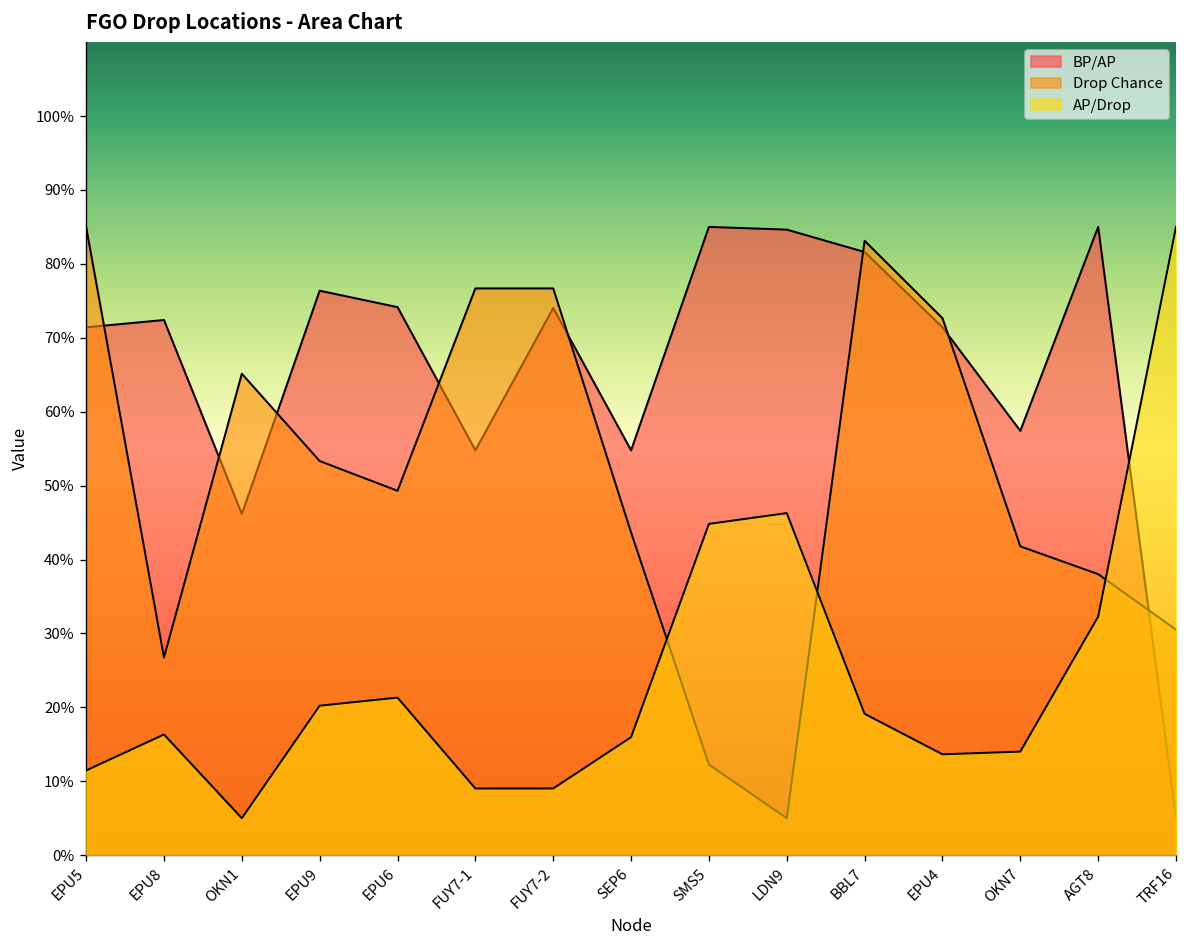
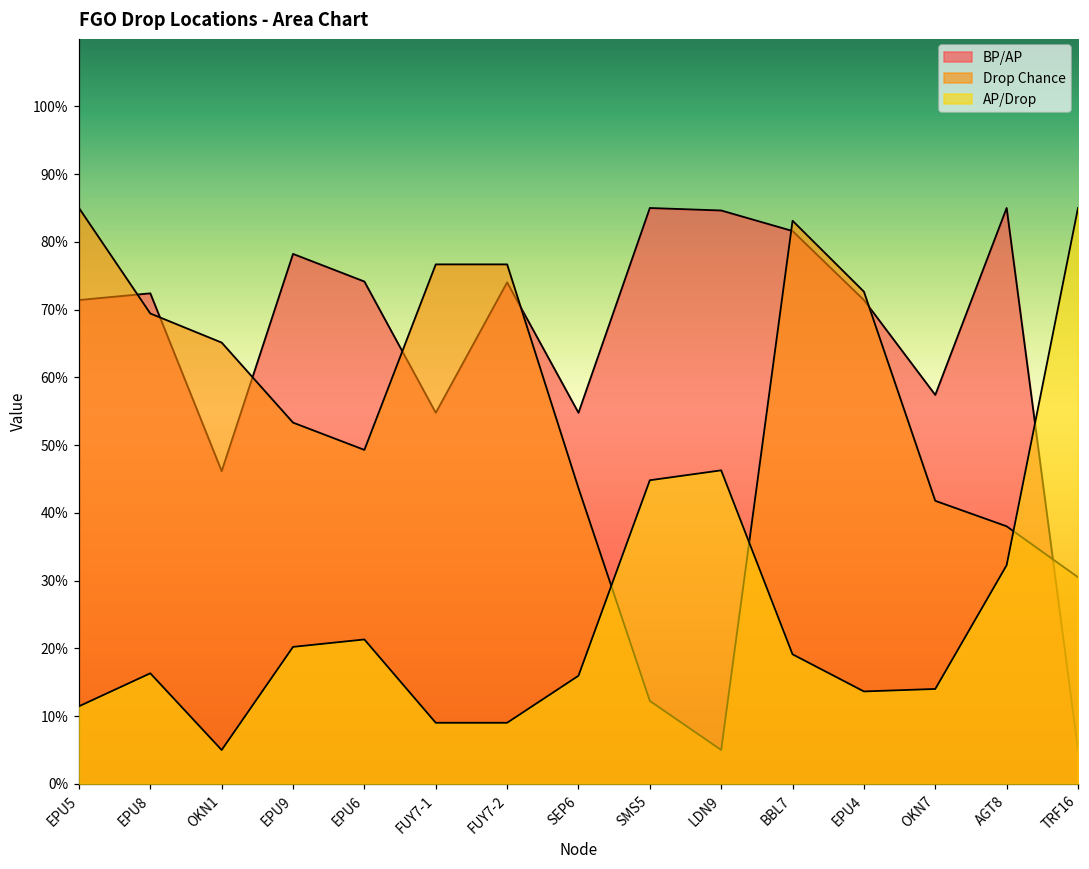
  {
    "BP/AP": {
      "EPU5": "71%",
      "EPU8": "72%",
      "OKN1": "46%",
-     "EPU9": "76%",
+     "EPU9": "78%",
      "EPU6": "74%",
      "FUY7-1": "55%",
      "FUY7-2": "74%",
      "SEP6": "55%",
      "SMS5": "85%",
      "LDN9": "85%",
      "BBL7": "82%",
      "EPU4": "71%",
      "OKN7": "57%",
      "AGT8": "85%",
      "TRF16": "5%"
    },
    "Drop Chance": {
      "EPU5": "85%",
-     "EPU8": "27%",
+     "EPU8": "69%",
      "OKN1": "65%",
      "EPU9": "53%",
      "EPU6": "49%",
      "FUY7-1": "77%",
      "FUY7-2": "77%",
      "SEP6": "44%",
      "SMS5": "12%",
      "LDN9": "5%",
      "BBL7": "83%",
      "EPU4": "73%",
      "OKN7": "42%",
      "AGT8": "38%",
      "TRF16": "31%"
    },
    "AP/Drop": {
      "EPU5": "11%",
      "EPU8": "16%",
      "OKN1": "5%",
      "EPU9": "20%",
      "EPU6": "21%",
      "FUY7-1": "9%",
      "FUY7-2": "9%",
      "SEP6": "16%",
      "SMS5": "45%",
      "LDN9": "46%",
      "BBL7": "19%",
      "EPU4": "14%",
      "OKN7": "14%",
      "AGT8": "32%",
      "TRF16": "85%"
    }
  }
